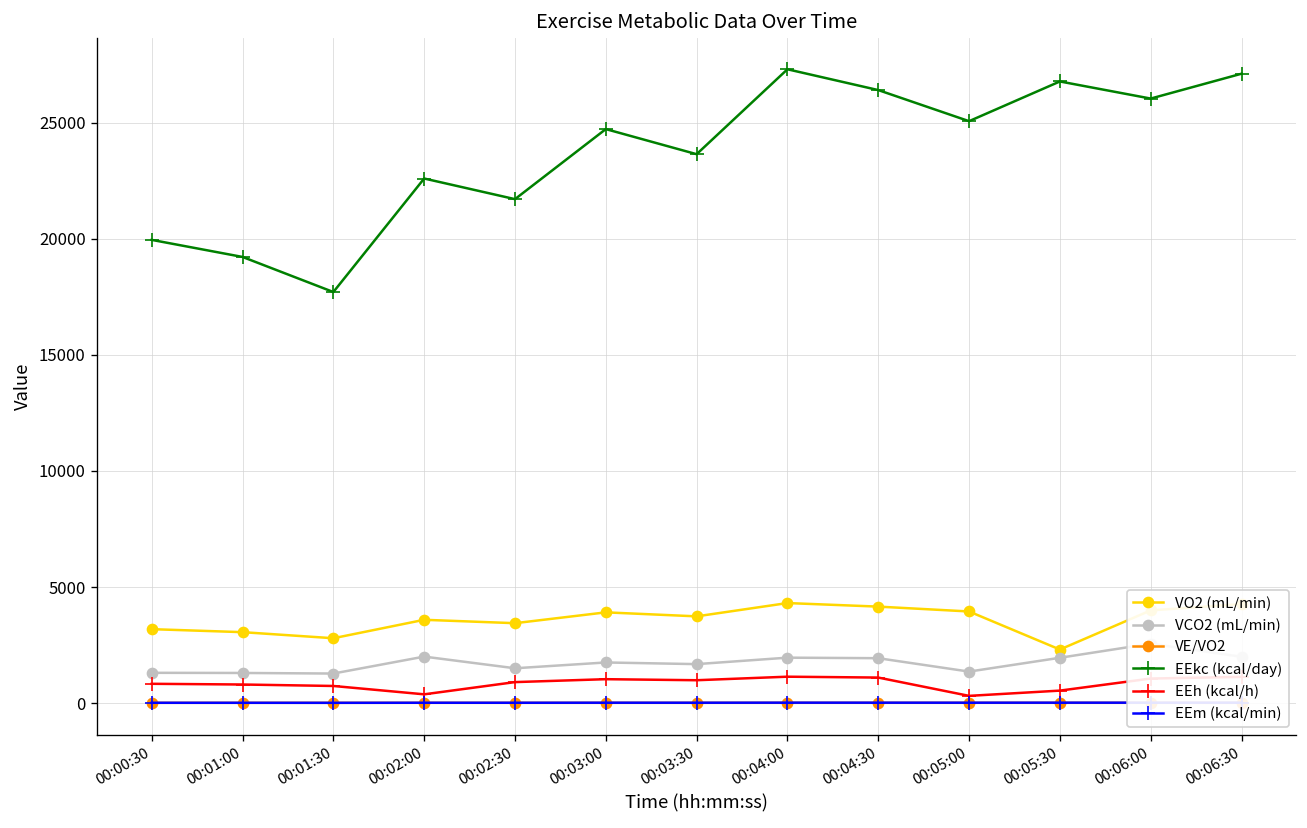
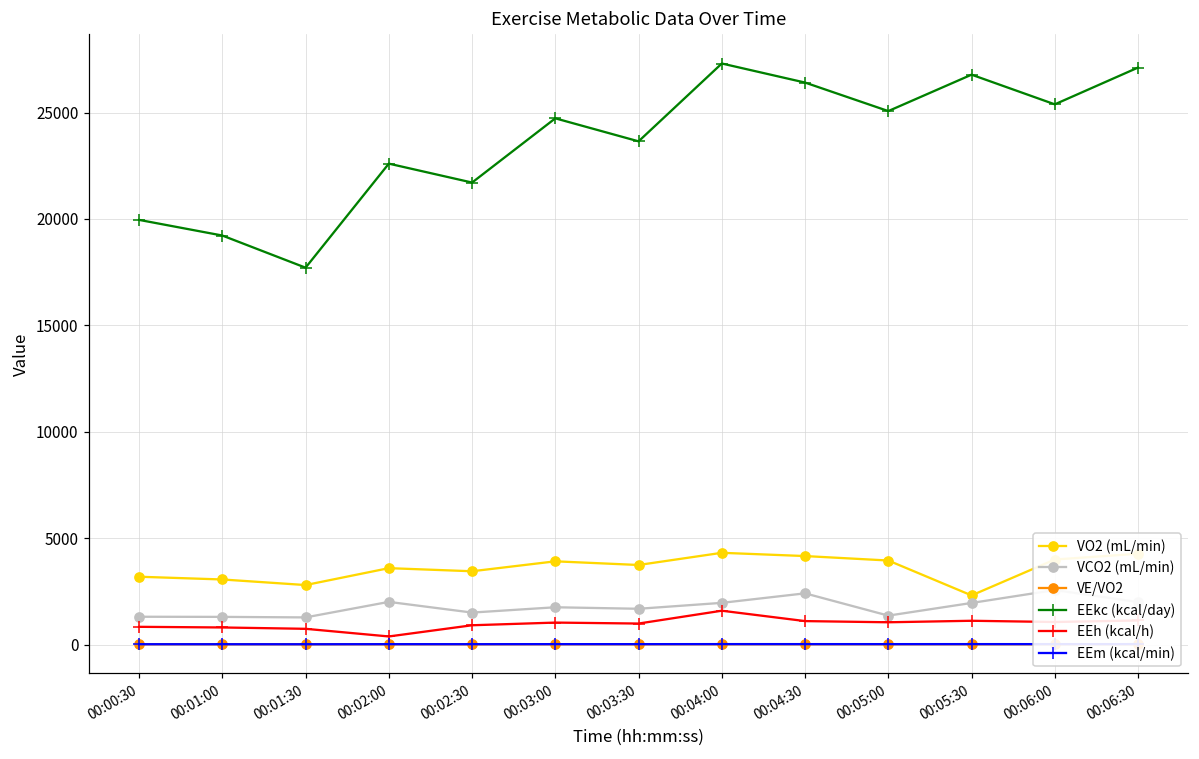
  {
    "VO2 (mL/min)": {
      "00:00:30": 3200,
      "00:01:00": 3100,
      "00:01:30": 2800,
      "00:02:00": 3600,
      "00:02:30": 3400,
      "00:03:00": 3900,
      "00:03:30": 3700,
      "00:04:00": 4300,
      "00:04:30": 4200,
      "00:05:00": 3900,
      "00:05:30": 2300
    },
    "VCO2 (mL/min)": {
      "00:00:30": 1300,
      "00:01:00": 1300,
      "00:01:30": 1300,
      "00:02:00": 2000,
      "00:02:30": 1500,
      "00:03:00": 1800,
      "00:03:30": 1700,
      "00:04:00": 2000,
-     "00:04:30": 1900,
+     "00:04:30": 2400,
      "00:05:00": 1400,
      "00:05:30": 2000
    },
    "EEm (kcal/min)": {
      "00:00:30": 0,
      "00:01:00": 0,
      "00:01:30": 0,
      "00:02:00": 0,
      "00:02:30": 0,
      "00:03:00": 0,
      "00:03:30": 0,
      "00:04:00": 0,
      "00:04:30": 0,
      "00:05:00": 0,
      "00:05:30": 0
    },
    "EEkc (kcal/day)": {
      "00:00:30": 20000,
      "00:01:00": 19200,
      "00:01:30": 17700,
      "00:02:00": 22600,
      "00:02:30": 21700,
      "00:03:00": 24700,
      "00:03:30": 23600,
      "00:04:00": 27300,
      "00:04:30": 26400,
      "00:05:00": 25100,
      "00:05:30": 26800,
-     "00:06:00": 26000,
+     "00:06:00": 25400,
      "00:06:30": 27100
    },
    "EEh (kcal/h)": {
      "00:00:30": 800,
      "00:01:00": 800,
      "00:01:30": 700,
      "00:02:00": 400,
      "00:02:30": 900,
      "00:03:00": 1000,
      "00:03:30": 1000,
-     "00:04:00": 1100,
+     "00:04:00": 1600,
      "00:04:30": 1100,
-     "00:05:00": 300,
-     "00:05:30": 500
+     "00:05:00": 1000,
+     "00:05:30": 1100
    }
  }
